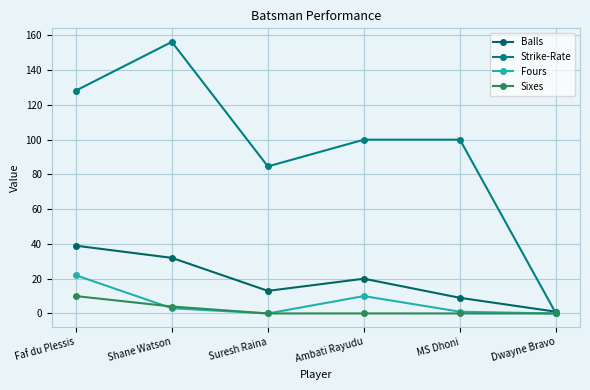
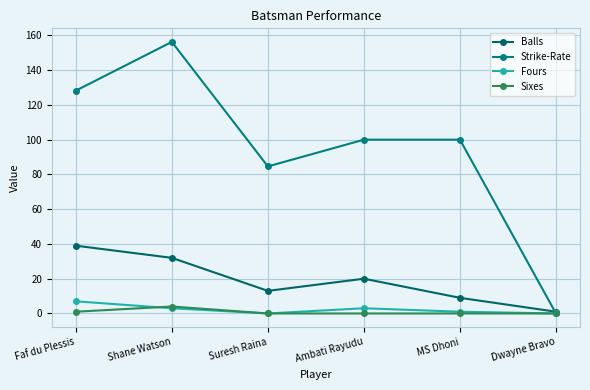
  {
    "Fours": {
-     "Faf du Plessis": 22,
-     "Ambati Rayudu": 10
+     "Faf du Plessis": 7,
+     "Ambati Rayudu": 3
    },
    "Sixes": {
-     "Faf du Plessis": 10,
+     "Faf du Plessis": 1,
      "Ambati Rayudu": 0
    }
  }
